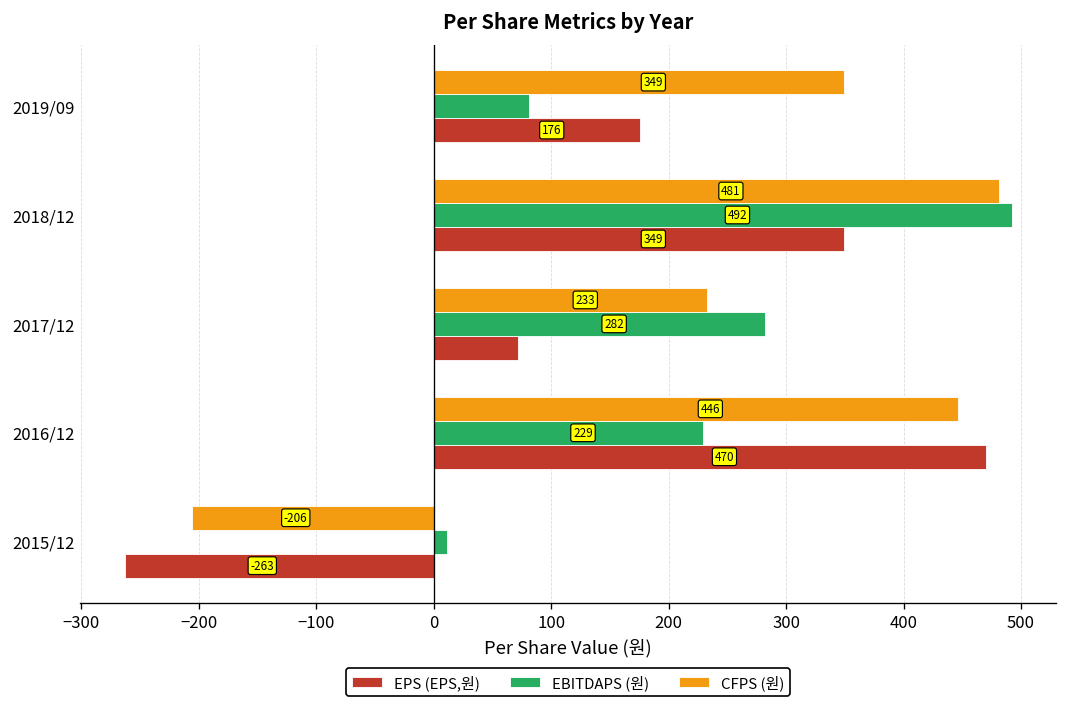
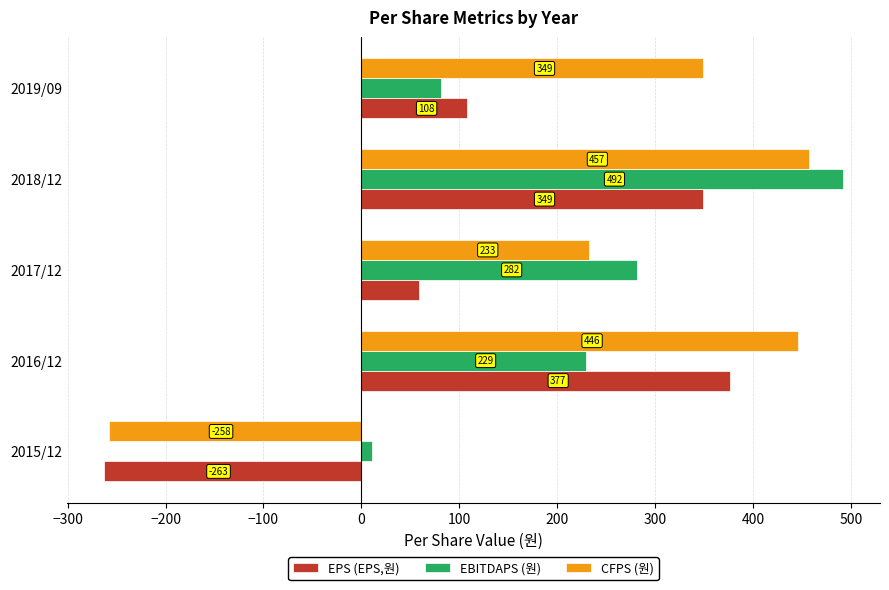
  {
    "EPS (EPS,원)": {
-     "2019/09": 176,
-     "2017/12": 70,
-     "2016/12": 470
+     "2019/09": 108,
+     "2017/12": 60,
+     "2016/12": 377
    },
    "EBITDAPS (원)": {
      "2019/09": 80,
      "2015/12": 10
    },
    "CFPS (원)": {
-     "2018/12": 481,
-     "2015/12": -206
+     "2018/12": 457,
+     "2015/12": -258
    }
  }
